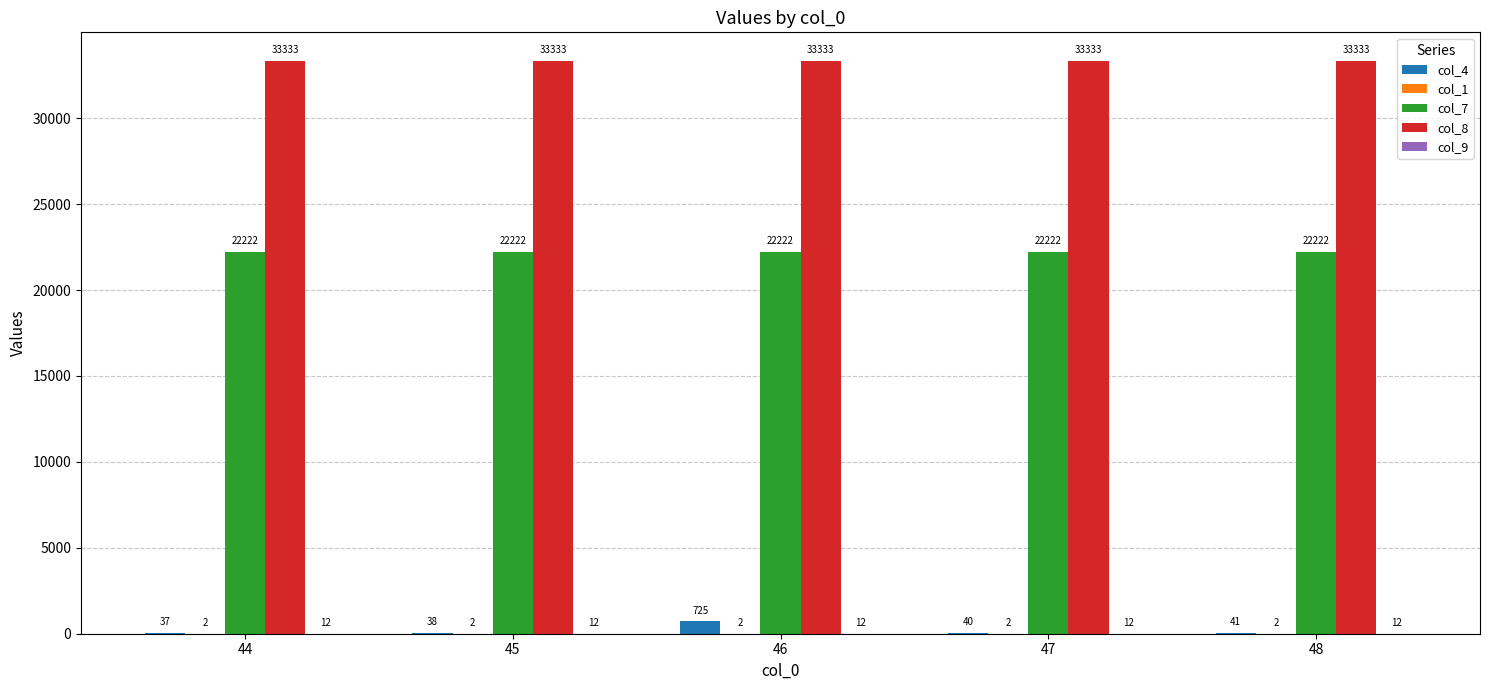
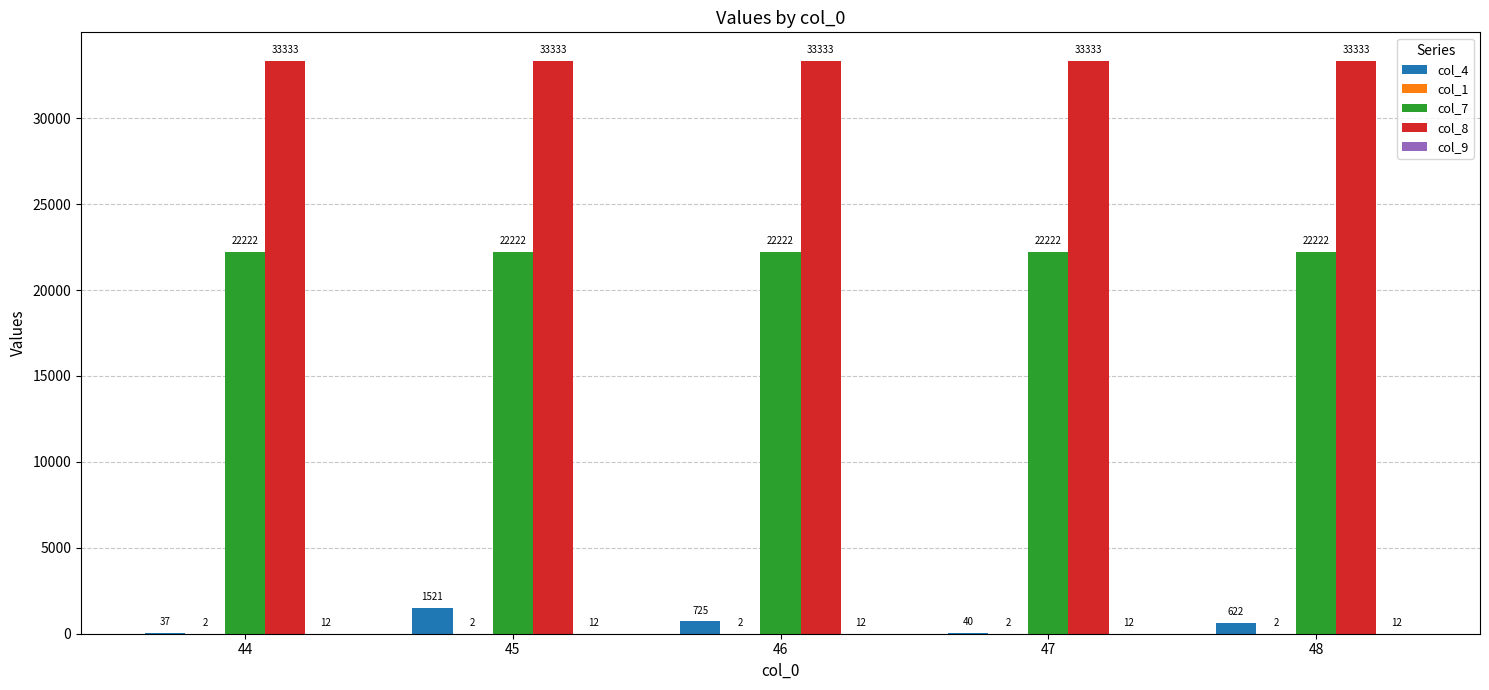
  {
    "col_4": {
      "44": 37,
-     "45": 38,
+     "45": 1521,
      "46": 725,
      "47": 40,
-     "48": 41
+     "48": 622
    },
    "col_1": {
      "44": 2,
      "45": 2,
      "46": 2,
      "47": 2,
      "48": 2
    },
    "col_7": {
      "44": 22222,
      "45": 22222,
      "46": 22222,
      "47": 22222,
      "48": 22222
    },
    "col_8": {
      "44": 33333,
      "45": 33333,
      "46": 33333,
      "47": 33333,
      "48": 33333
    },
    "col_9": {
      "44": 12,
      "45": 12,
      "46": 12,
      "47": 12,
      "48": 12
    }
  }
